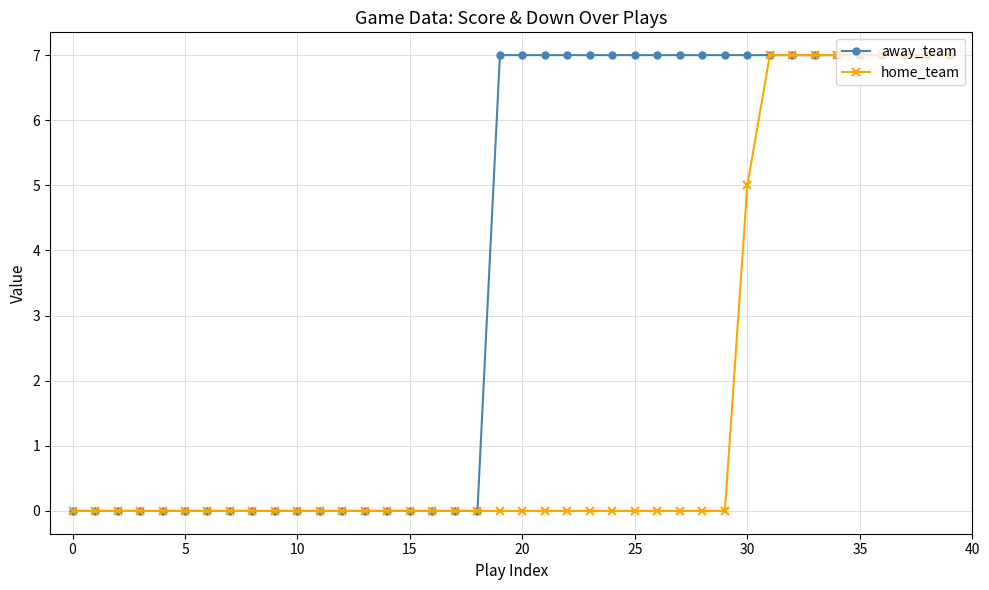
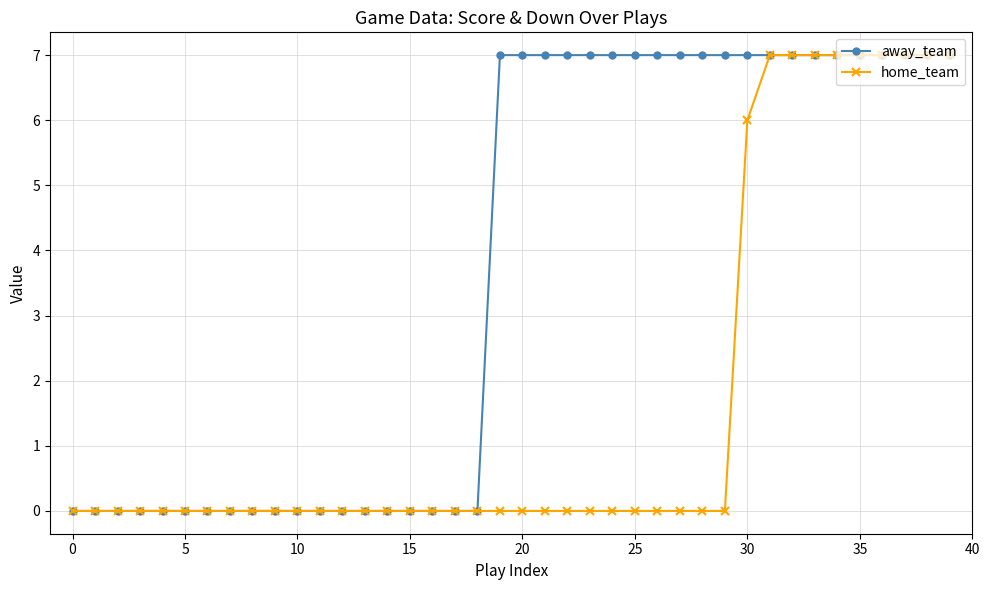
  {
    "away_team": {
      "20": 7,
      "25": 7,
      "30": 7
    },
    "home_team": {
      "20": 0,
      "25": 0,
-     "30": 5
+     "30": 6
    }
  }
